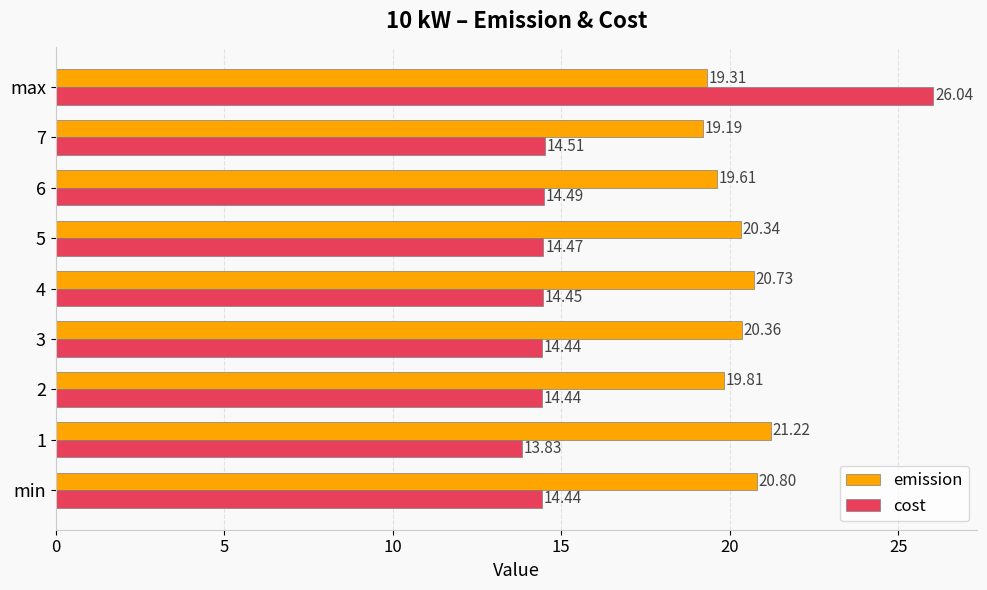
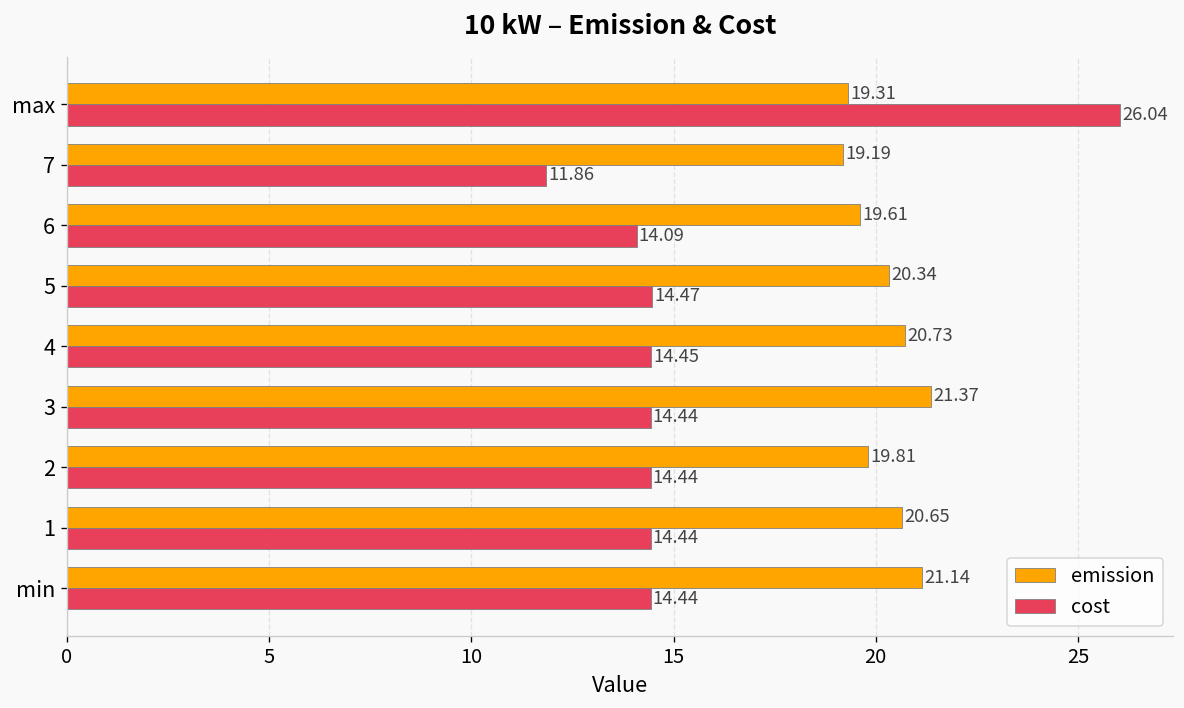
  {
    "emission": {
      "max": 19.31,
      "7": 19.19,
      "6": 19.61,
      "5": 20.34,
      "4": 20.73,
-     "3": 20.36,
+     "3": 21.37,
      "2": 19.81,
-     "1": 21.22,
-     "min": 20.80
+     "1": 20.65,
+     "min": 21.14
    },
    "cost": {
      "max": 26.04,
-     "7": 14.51,
-     "6": 14.49,
+     "7": 11.86,
+     "6": 14.09,
      "5": 14.47,
      "4": 14.45,
      "3": 14.44,
      "2": 14.44,
-     "1": 13.83,
+     "1": 14.44,
      "min": 14.44
    }
  }
